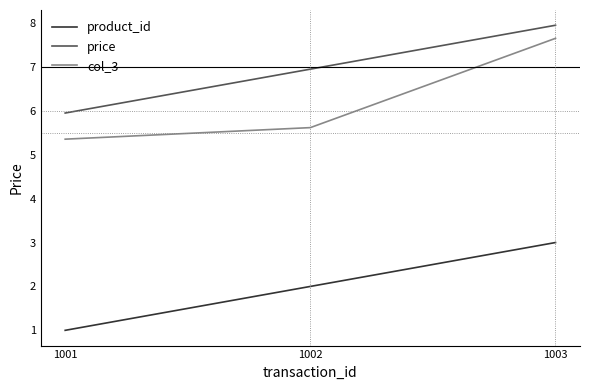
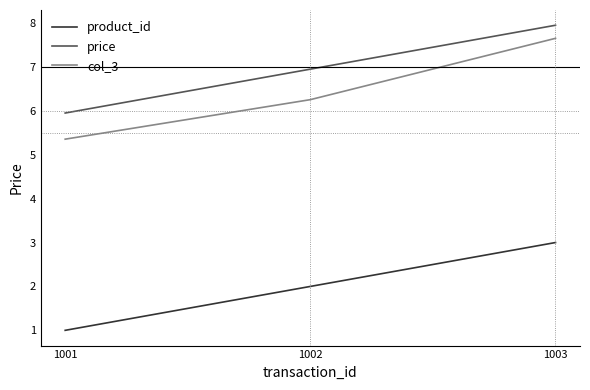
  {
    "col_3": {
      "1001": 5.4,
-     "1002": 5.6,
+     "1002": 6.3,
      "1003": 7.7
    }
  }
